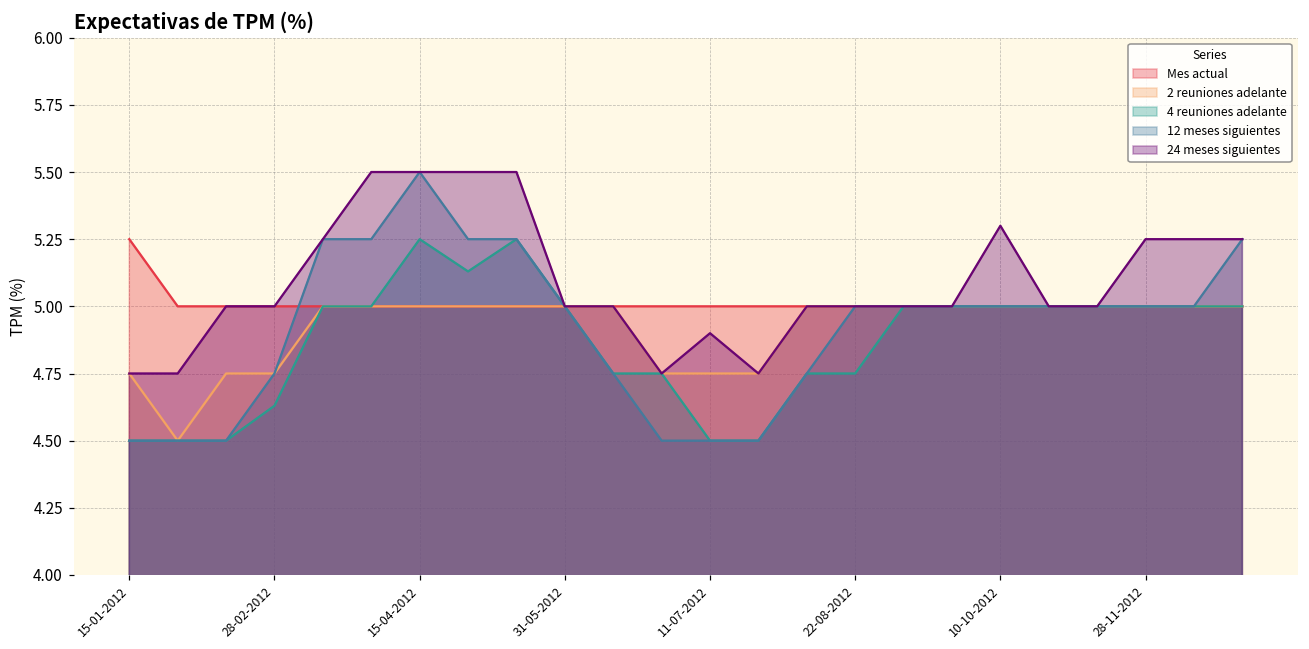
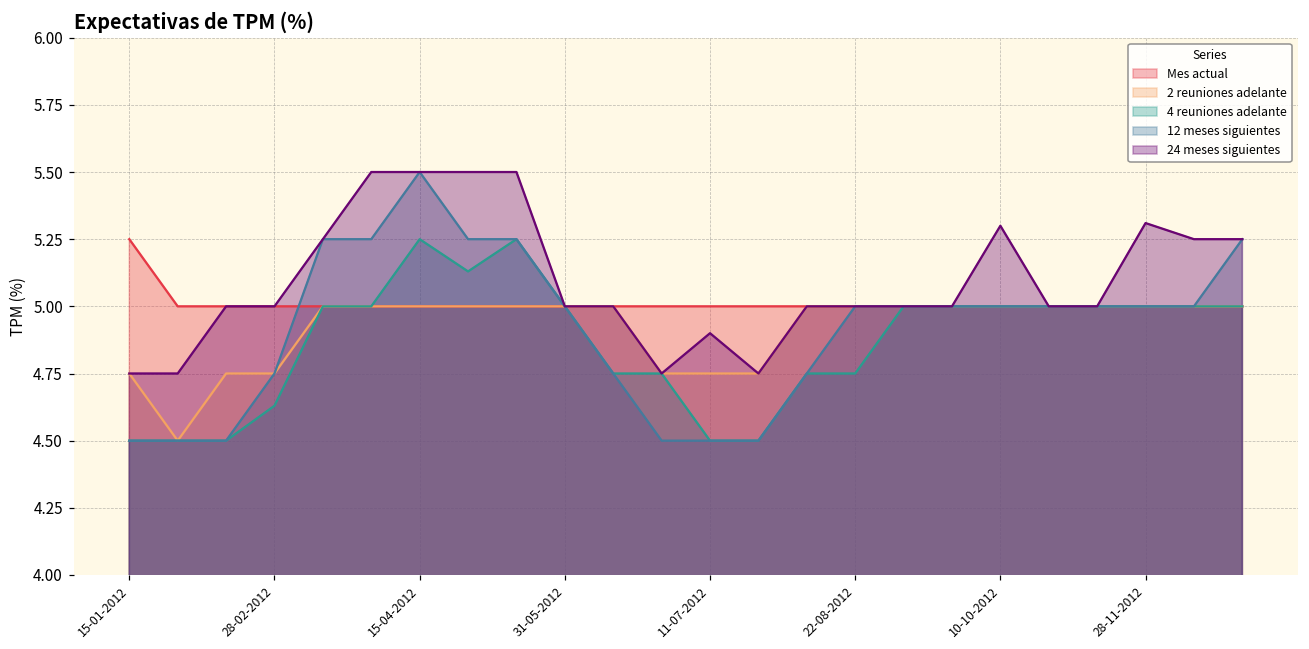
  {
    "24 meses siguientes": {
      "11-07-2012": 4.90,
      "10-10-2012": 5.30,
-     "28-11-2012": 5.25
+     "28-11-2012": 5.31
    }
  }
